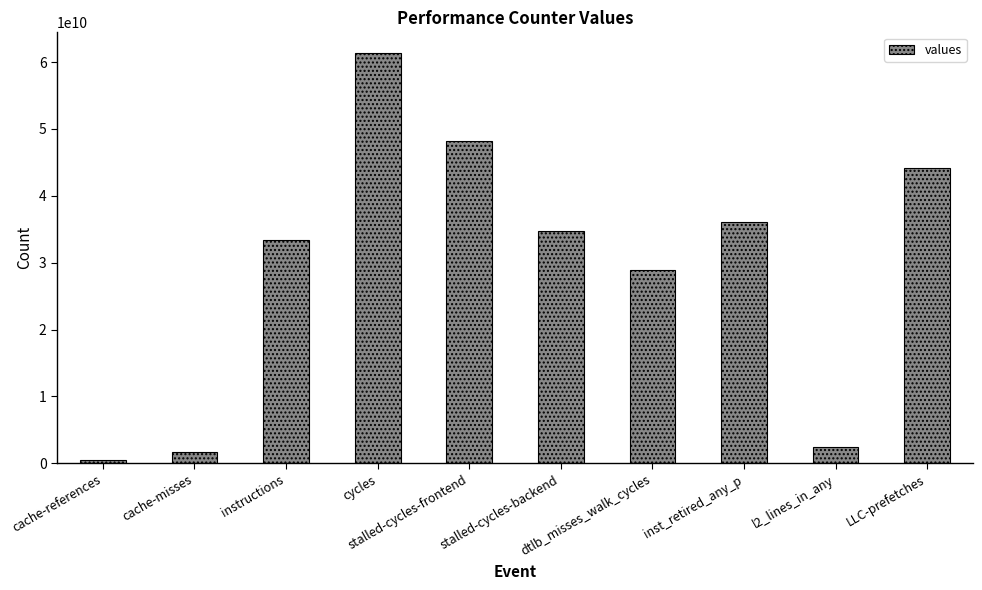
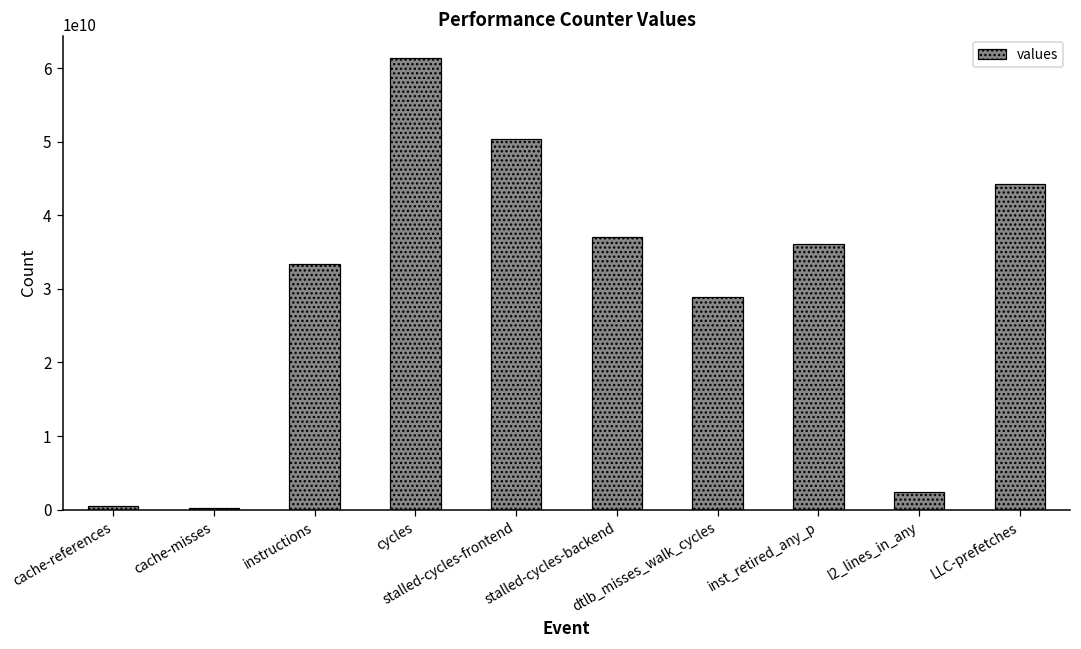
  {
    "cache-references": 0,
-   "cache-misses": 2000000000,
+   "cache-misses": 0,
    "instructions": 33000000000,
    "cycles": 61000000000,
-   "stalled-cycles-frontend": 48000000000,
-   "stalled-cycles-backend": 35000000000,
+   "stalled-cycles-frontend": 50000000000,
+   "stalled-cycles-backend": 37000000000,
    "dtlb_misses_walk_cycles": 29000000000,
    "inst_retired_any_p": 36000000000,
    "l2_lines_in_any": 2000000000,
    "LLC-prefetches": 44000000000
  }
